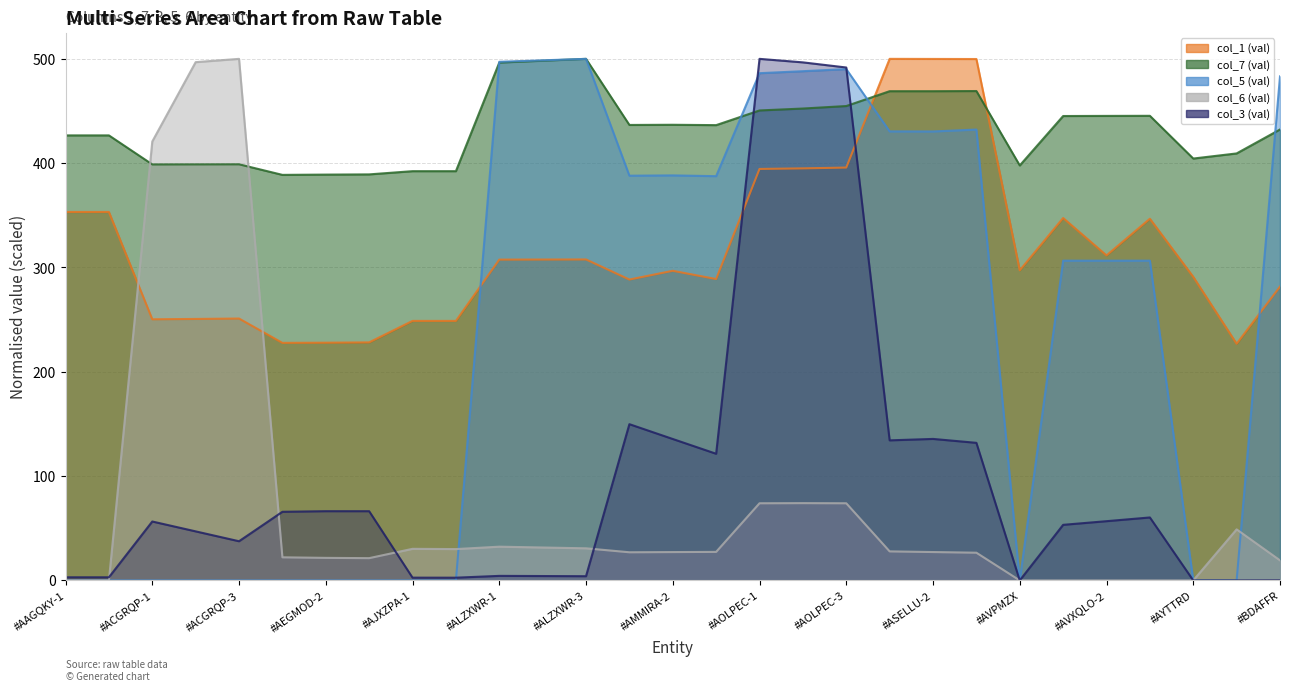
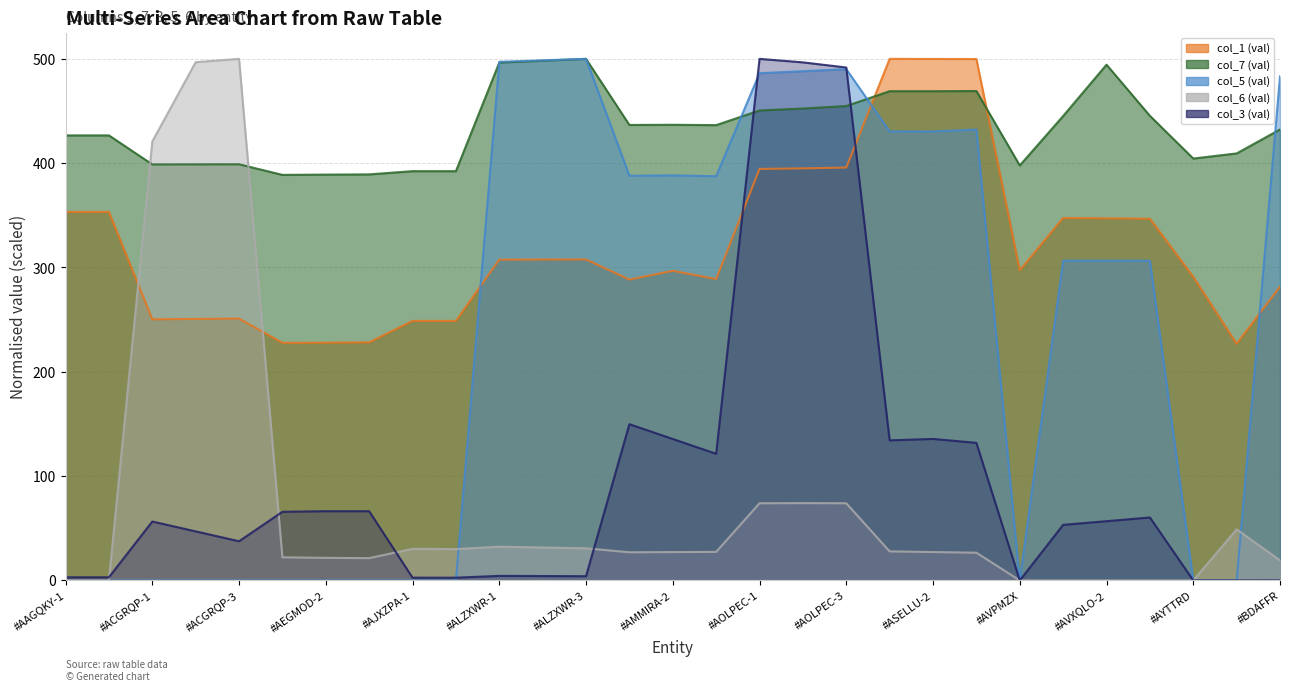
  {
    "col_1 (val)": {
      "#AAGQKY-1": 353,
      "#ACGRQP-1": 250,
      "#ACGRQP-3": 251,
      "#AEGMOD-2": 228,
      "#AJXZPA-1": 249,
      "#ALZXWR-1": 308,
      "#ALZXWR-3": 308,
      "#AMMIRA-2": 297,
      "#AOLPEC-1": 394,
      "#AOLPEC-3": 396,
      "#ASELLU-2": 500,
      "#AVPMZX": 297,
-     "#AVXQLO-2": 312,
+     "#AVXQLO-2": 347,
      "#AYTTRD": 291,
      "#BDAFFR": 282
    },
    "col_7 (val)": {
      "#AAGQKY-1": 427,
      "#ACGRQP-1": 399,
      "#ACGRQP-3": 399,
      "#AEGMOD-2": 389,
      "#AJXZPA-1": 392,
      "#AMMIRA-2": 437,
      "#AOLPEC-1": 451,
      "#AOLPEC-3": 455,
      "#ASELLU-2": 469,
      "#AVPMZX": 398,
-     "#AVXQLO-2": 445,
+     "#AVXQLO-2": 494,
      "#AYTTRD": 404,
      "#BDAFFR": 432
    },
    "col_6 (val)": {
      "#ACGRQP-1": 421,
      "#ACGRQP-3": 500,
      "#AEGMOD-2": 22,
      "#AJXZPA-1": 30,
      "#ALZXWR-1": 32,
      "#ALZXWR-3": 31,
      "#AMMIRA-2": 27,
      "#AOLPEC-1": 74,
      "#AOLPEC-3": 74,
      "#ASELLU-2": 27,
      "#AVXQLO-2": 0,
      "#BDAFFR": 19
    }
  }
